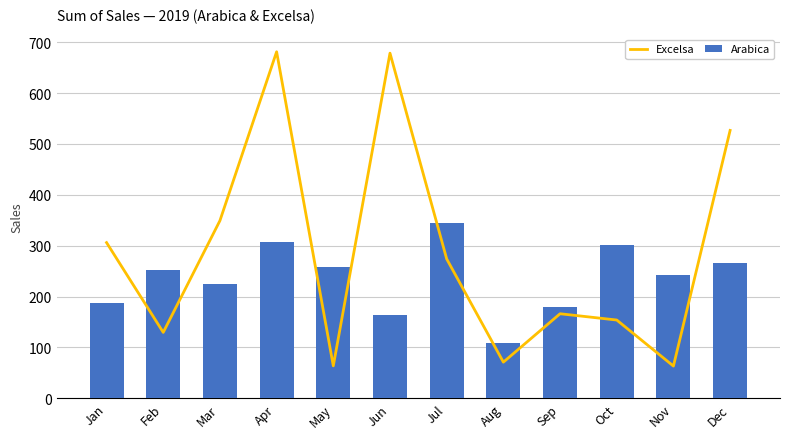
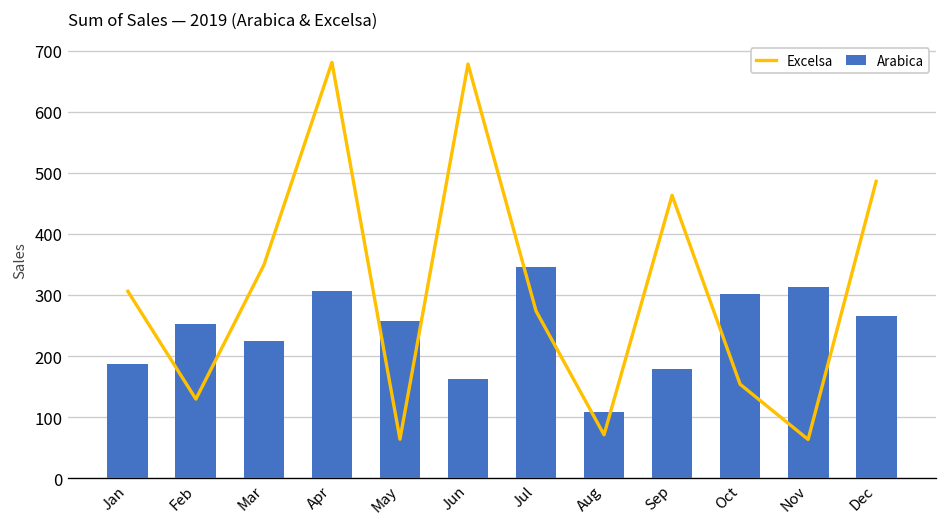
  {
    "Arabica": {
      "Jan": 190,
      "Feb": 250,
      "Mar": 220,
      "Apr": 310,
      "May": 260,
      "Jun": 160,
      "Jul": 350,
      "Aug": 110,
      "Sep": 180,
      "Oct": 300,
-     "Nov": 240,
+     "Nov": 310,
      "Dec": 270
    },
    "Excelsa": {
      "Jan": 310,
      "Feb": 130,
      "Mar": 350,
      "Apr": 680,
      "May": 60,
      "Jun": 680,
      "Jul": 270,
      "Aug": 70,
-     "Sep": 170,
+     "Sep": 460,
      "Oct": 150,
      "Nov": 60,
-     "Dec": 530
+     "Dec": 490
    }
  }
